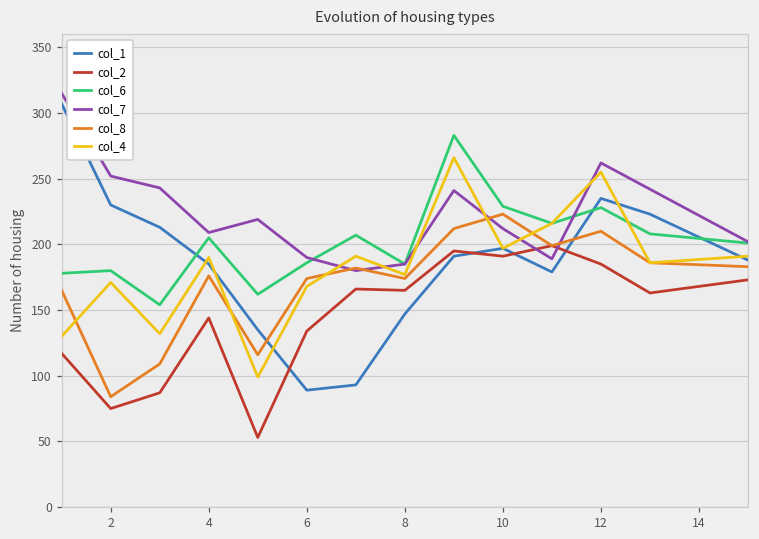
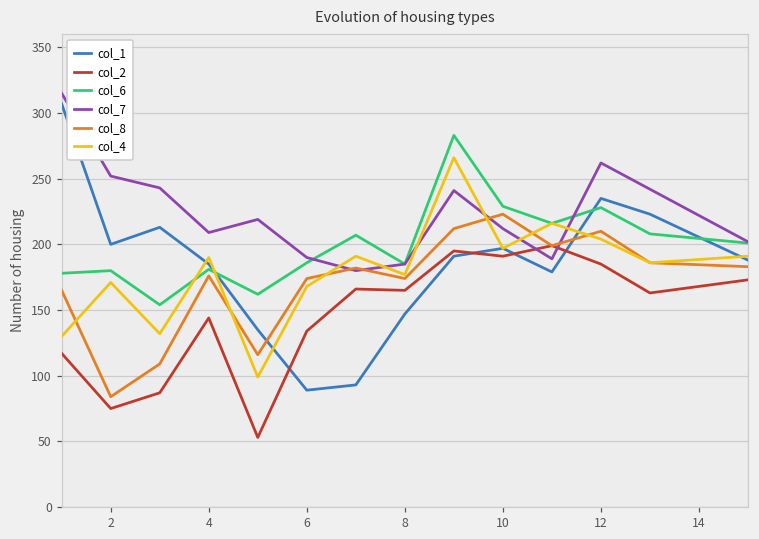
  {
    "col_1": {
-     "2": 230,
+     "2": 200,
      "4": 185,
      "6": 89,
      "8": 147,
      "12": 235
    },
    "col_2": {
      "2": 75,
      "4": 144,
      "6": 134,
      "8": 165,
      "10": 191,
      "12": 185
    },
    "col_6": {
      "2": 180,
-     "4": 205,
+     "4": 181,
      "6": 186,
      "10": 229,
      "12": 228
    },
    "col_7": {
      "2": 252,
      "4": 209,
      "6": 190,
      "10": 212,
      "12": 262
    },
    "col_8": {
      "2": 84,
      "4": 176,
      "6": 174,
      "8": 174,
      "10": 223,
      "12": 210
    },
    "col_4": {
      "2": 171,
      "4": 190,
      "6": 168,
      "8": 177,
-     "12": 255
+     "12": 204
    }
  }
